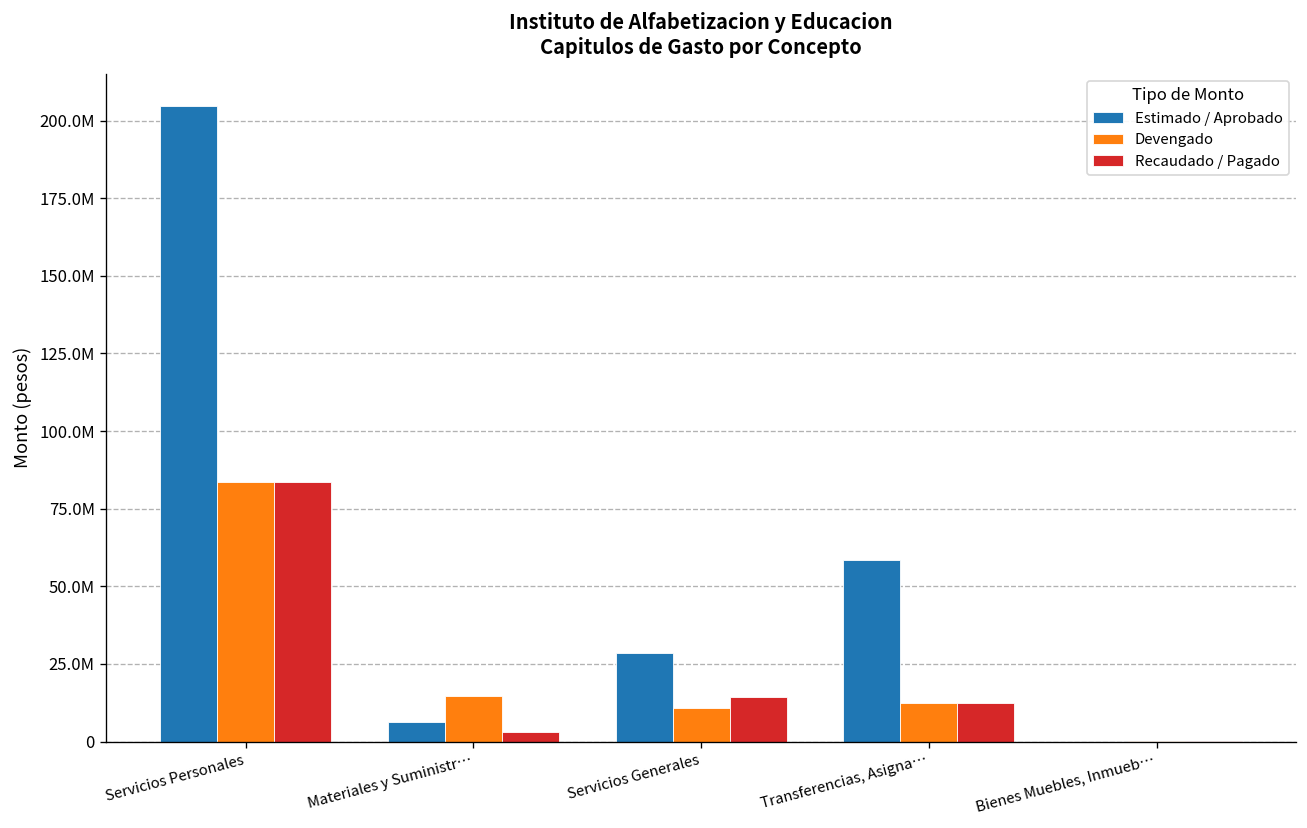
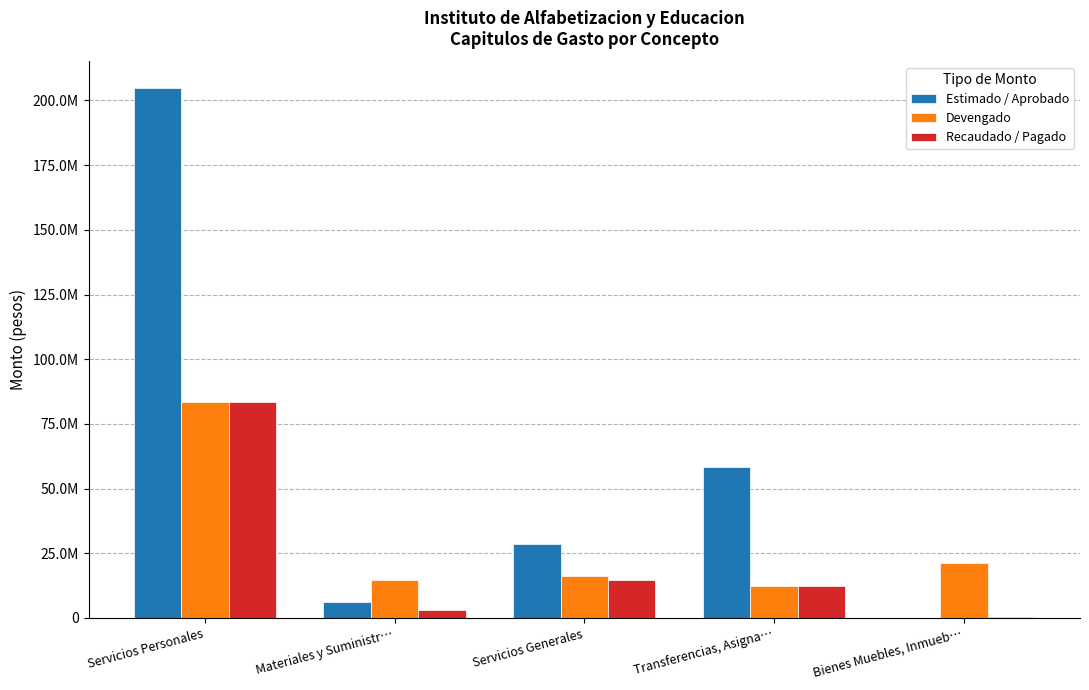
  {
    "Estimado / Aprobado": {
      "Servicios Personales": 205000000,
      "Materiales y Suministr…": 6000000,
      "Servicios Generales": 29000000,
      "Transferencias, Asigna…": 58000000,
      "Bienes Muebles, Inmueb…": 0
    },
    "Devengado": {
      "Servicios Personales": 84000000,
      "Materiales y Suministr…": 15000000,
-     "Servicios Generales": 11000000,
+     "Servicios Generales": 16000000,
      "Transferencias, Asigna…": 13000000,
-     "Bienes Muebles, Inmueb…": 0
+     "Bienes Muebles, Inmueb…": 21000000
    },
    "Recaudado / Pagado": {
      "Servicios Personales": 83000000,
      "Materiales y Suministr…": 3000000,
      "Servicios Generales": 14000000,
      "Transferencias, Asigna…": 13000000
    }
  }
